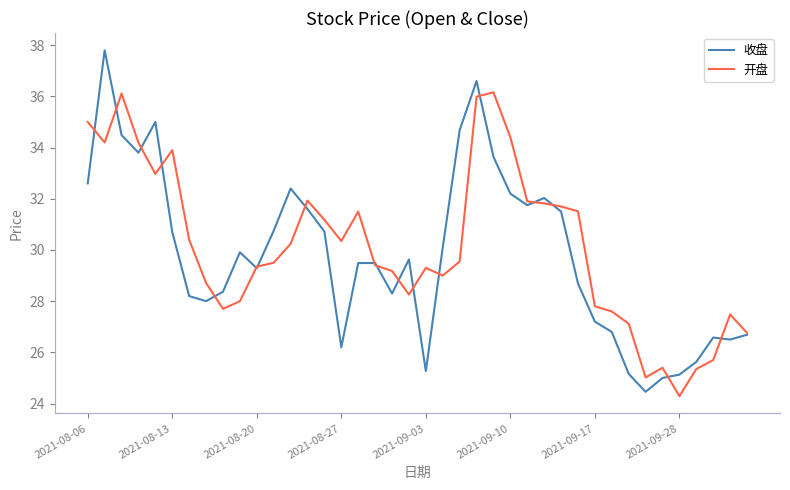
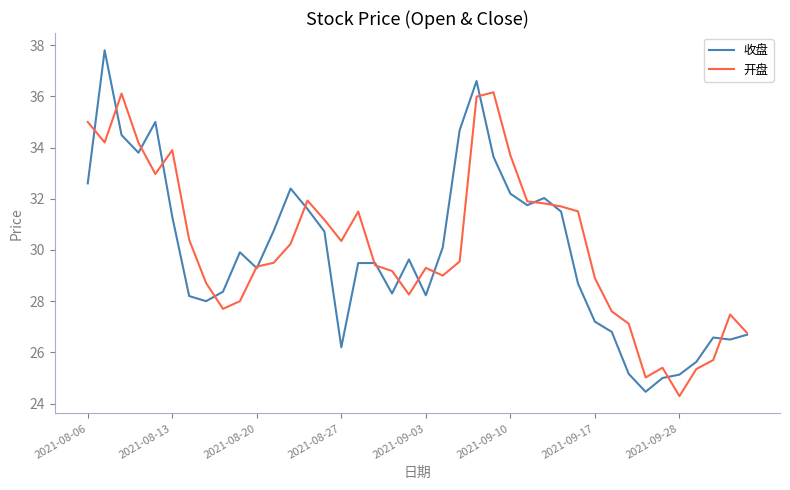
  {
    "收盘": {
      "2021-08-06": 32.6,
-     "2021-08-13": 30.7,
+     "2021-08-13": 31.3,
      "2021-08-27": 26.2,
-     "2021-09-03": 25.3,
+     "2021-09-03": 28.2,
      "2021-09-10": 32.2,
      "2021-09-17": 27.2,
      "2021-09-28": 25.1
    },
    "开盘": {
      "2021-08-06": 35.0,
      "2021-08-13": 33.9,
      "2021-08-27": 30.4,
      "2021-09-03": 29.3,
-     "2021-09-10": 34.4,
-     "2021-09-17": 27.8,
+     "2021-09-10": 33.7,
+     "2021-09-17": 28.9,
      "2021-09-28": 24.3
    }
  }
